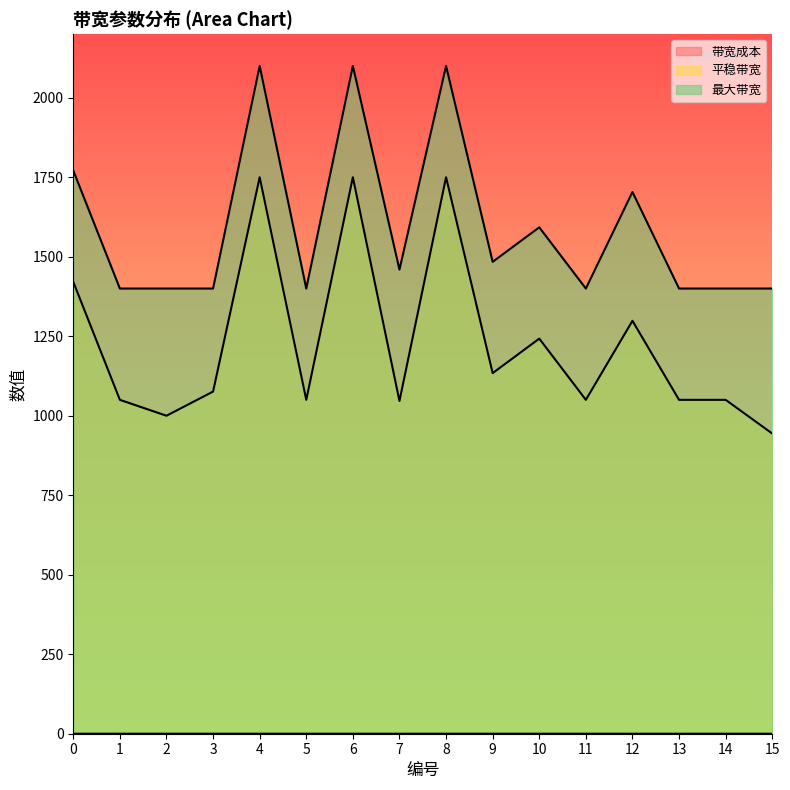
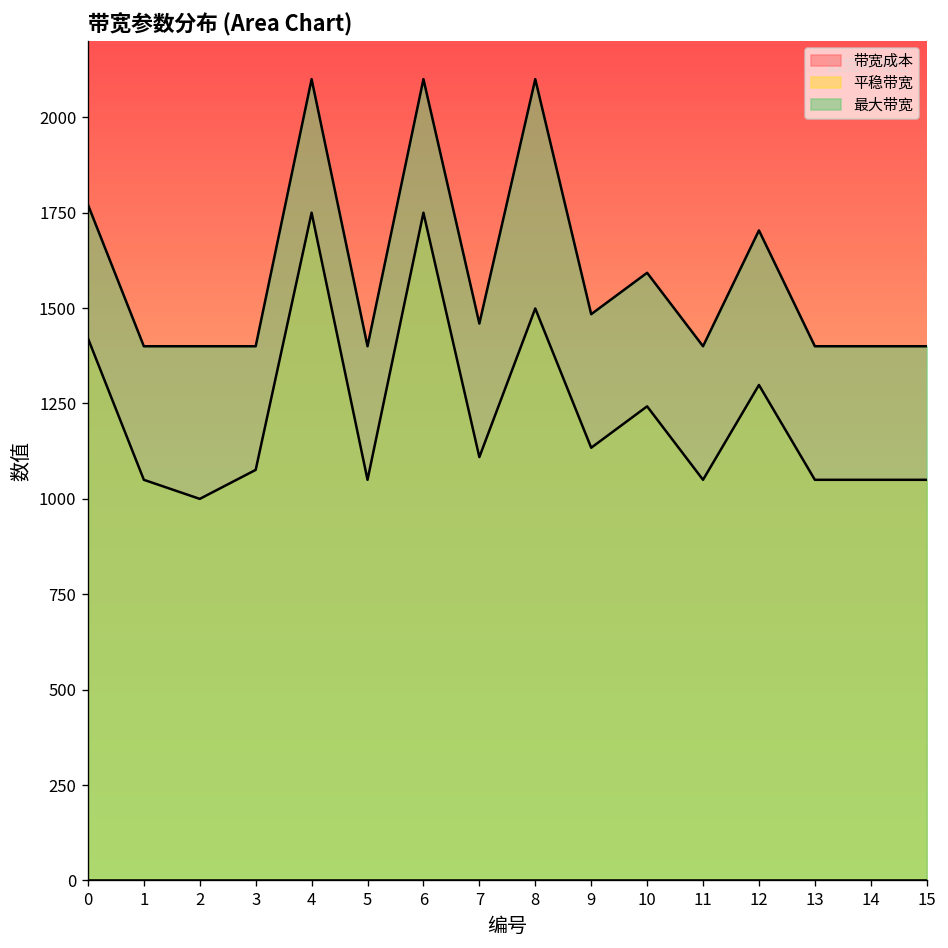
  {
    "带宽成本": {
      "0": 0,
      "1": 0,
      "2": 0,
      "3": 0,
      "4": 0,
      "5": 0,
      "6": 0,
      "7": 0,
      "8": 0,
      "9": 0,
      "10": 0,
      "11": 0,
      "12": 0,
      "13": 0,
      "14": 0,
      "15": 0
    },
    "平稳带宽": {
      "0": 1420,
      "1": 1050,
      "2": 1000,
      "3": 1080,
      "4": 1750,
      "5": 1050,
      "6": 1750,
-     "7": 1050,
-     "8": 1750,
+     "7": 1110,
+     "8": 1500,
      "9": 1130,
      "10": 1240,
      "11": 1050,
      "12": 1300,
      "13": 1050,
      "14": 1050,
-     "15": 940
+     "15": 1050
    },
    "最大带宽": {
      "0": 1770,
      "1": 1400,
      "2": 1400,
      "3": 1400,
      "4": 2100,
      "5": 1400,
      "6": 2100,
      "7": 1460,
      "8": 2100,
      "9": 1480,
      "10": 1590,
      "11": 1400,
      "12": 1700,
      "13": 1400,
      "14": 1400,
      "15": 1400
    }
  }
